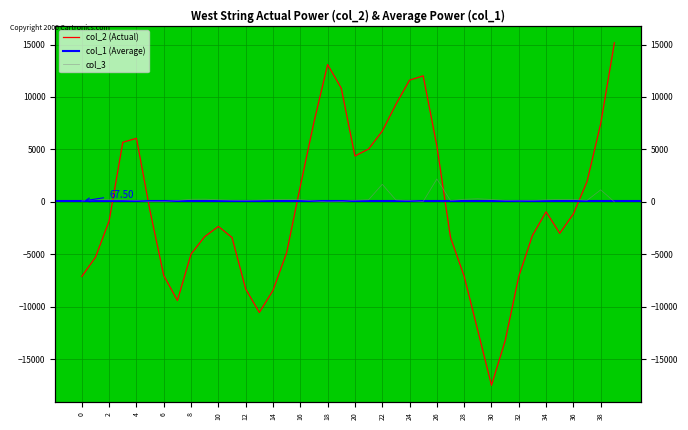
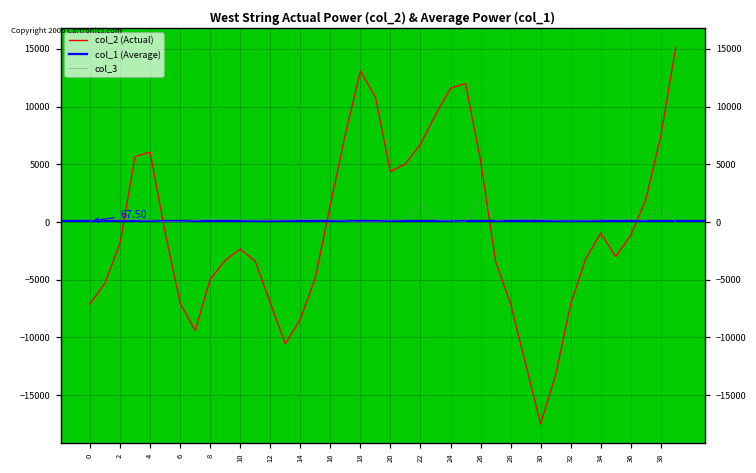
  {
    "col_2 (Actual)": {
      "0": -7100,
      "2": -1800,
      "4": 6100,
      "6": -7000,
      "8": -5000,
      "10": -2300,
-     "12": -8300,
+     "12": -7000,
      "14": -8400,
      "16": 1500,
      "18": 13100,
      "20": 4400,
      "22": 6700,
      "24": 11600,
      "26": 5300,
      "28": -7100,
      "30": -17500,
      "32": -7100,
      "34": -1000,
      "36": -1100,
      "38": 7500
    },
    "col_3": {
      "0": 100,
      "4": 100,
      "6": 0,
      "8": 200,
      "10": 200,
      "12": 100,
      "14": 200,
      "16": 200,
      "18": 0,
      "20": 100,
      "22": 1700,
      "24": 100,
      "26": 2200,
      "28": 200,
      "30": 200,
      "32": 100,
      "34": 200,
      "36": 200,
      "38": 1100
    }
  }
